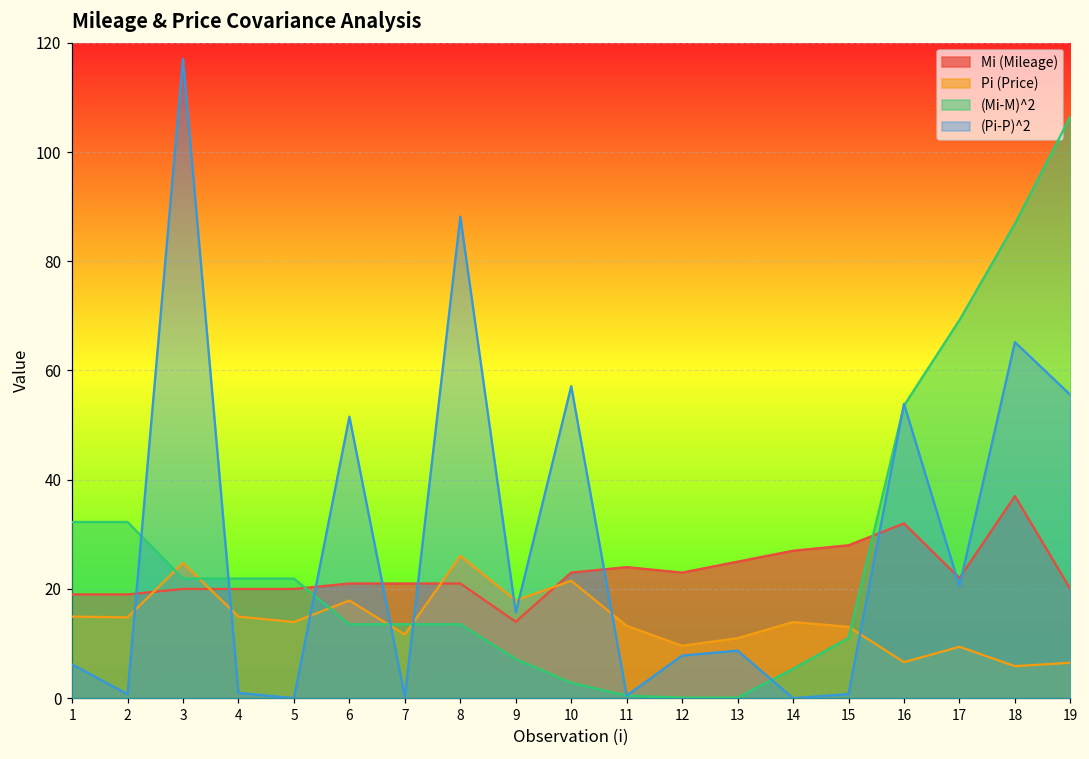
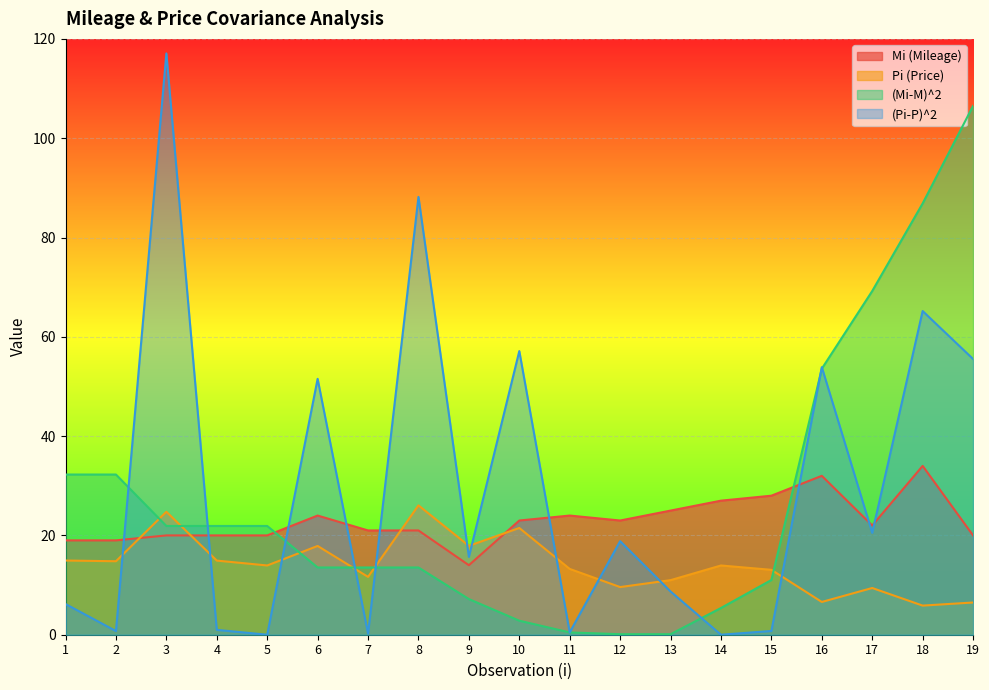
  {
    "Mi (Mileage)": {
      "1": 19,
      "2": 19,
      "3": 20,
      "4": 20,
      "5": 20,
-     "6": 21,
+     "6": 24,
      "7": 21,
      "8": 21,
      "9": 14,
      "10": 23,
      "11": 24,
      "12": 23,
      "13": 25,
      "14": 27,
      "15": 28,
      "16": 32,
      "17": 22,
-     "18": 37,
+     "18": 34,
      "19": 20
    },
    "Pi (Price)": {
      "1": 15,
      "2": 15,
      "3": 25,
      "4": 15,
      "5": 14,
      "6": 18,
      "7": 12,
      "8": 26,
      "9": 18,
      "10": 21,
      "11": 13,
      "12": 10,
      "13": 11,
      "14": 14,
      "15": 13,
      "16": 7,
      "17": 9,
      "18": 6,
      "19": 6
    },
    "(Mi-M)^2": {
      "1": 32,
      "2": 32,
      "3": 22,
      "4": 22,
      "5": 22,
      "6": 14,
      "7": 14,
      "8": 14,
      "9": 7,
      "10": 3,
      "12": 0,
      "13": 0,
      "14": 5,
      "15": 11,
      "17": 69,
      "18": 87,
      "19": 107
    },
    "(Pi-P)^2": {
      "1": 6,
      "2": 1,
      "3": 117,
      "4": 1,
      "5": 0,
      "6": 52,
      "7": 0,
      "8": 88,
      "9": 16,
      "10": 57,
-     "12": 8,
+     "12": 19,
      "13": 9,
      "14": 0,
      "15": 1,
      "17": 21,
      "18": 65,
      "19": 56
    }
  }
